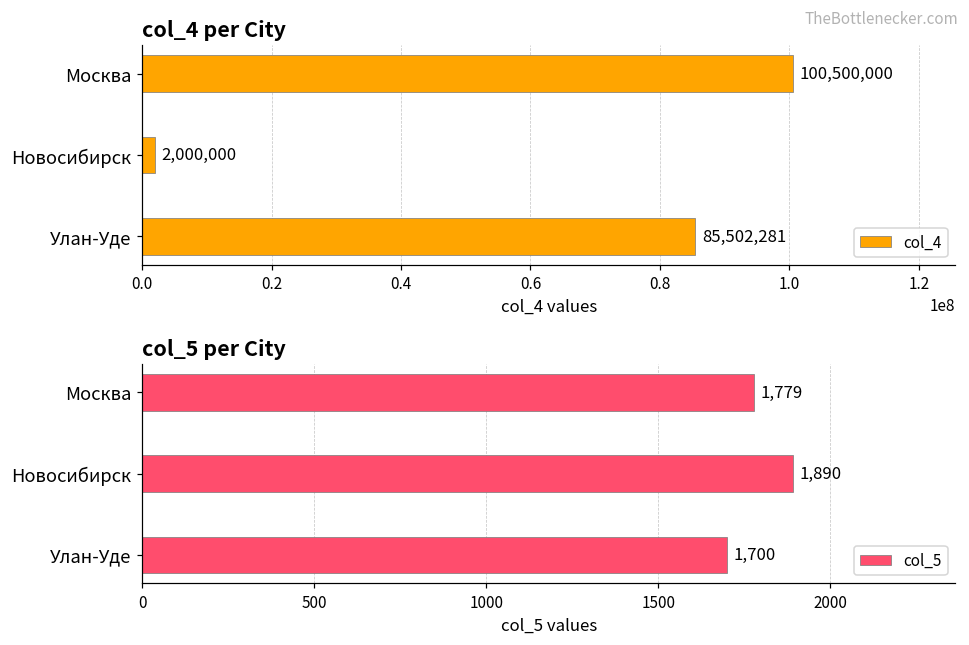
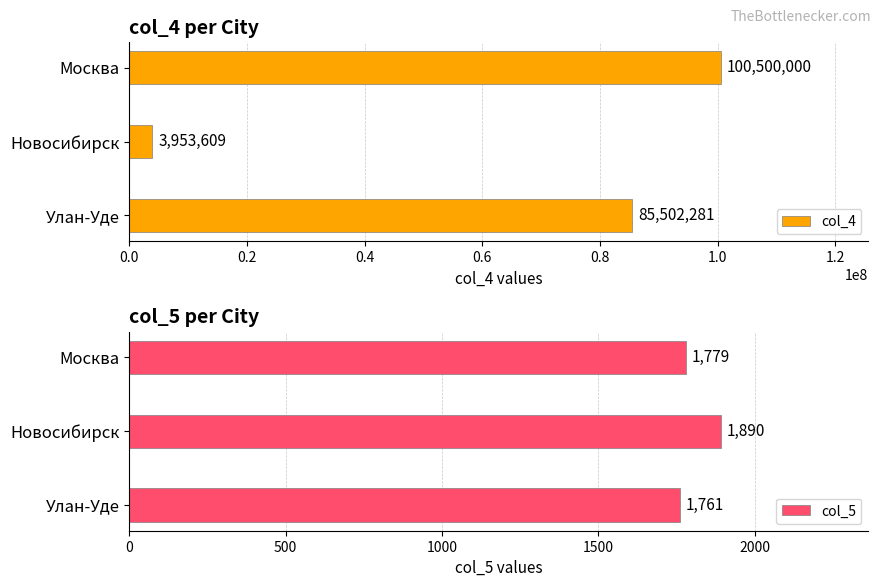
  {
    "col_4 per City": {
      "Москва": "100,500,000",
-     "Новосибирск": "2,000,000",
+     "Новосибирск": "3,953,609",
      "Улан-Уде": "85,502,281"
    },
    "col_5 per City": {
      "Москва": "1,779",
      "Новосибирск": "1,890",
-     "Улан-Уде": "1,700"
+     "Улан-Уде": "1,761"
    }
  }
